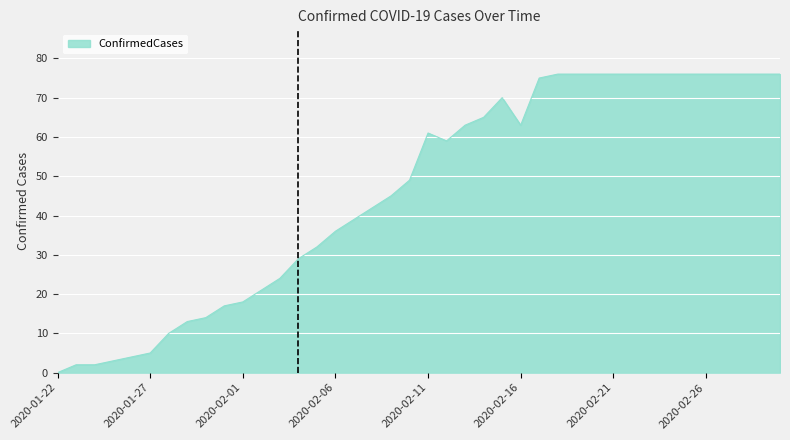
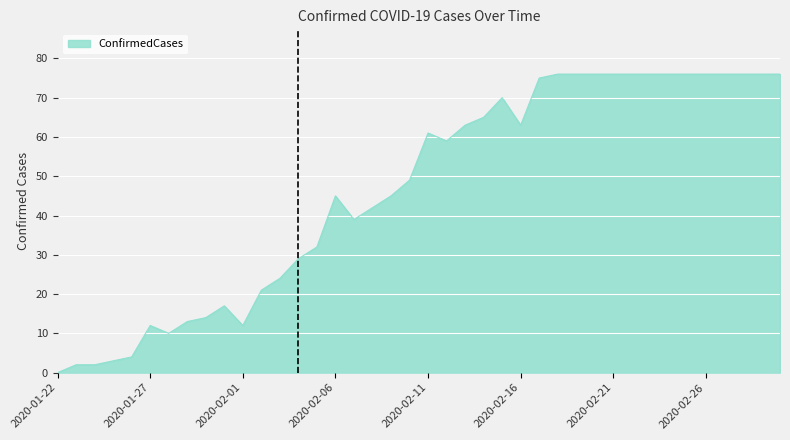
  {
    "2020-01-22": 0,
-   "2020-01-27": 5,
-   "2020-02-01": 18,
-   "2020-02-06": 36,
+   "2020-01-27": 12,
+   "2020-02-01": 12,
+   "2020-02-06": 45,
    "2020-02-11": 61,
    "2020-02-16": 63,
    "2020-02-21": 76,
    "2020-02-26": 76
  }
